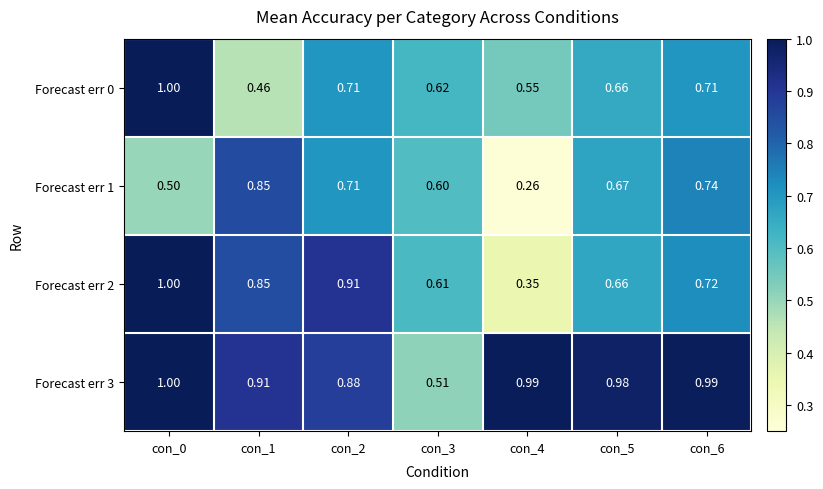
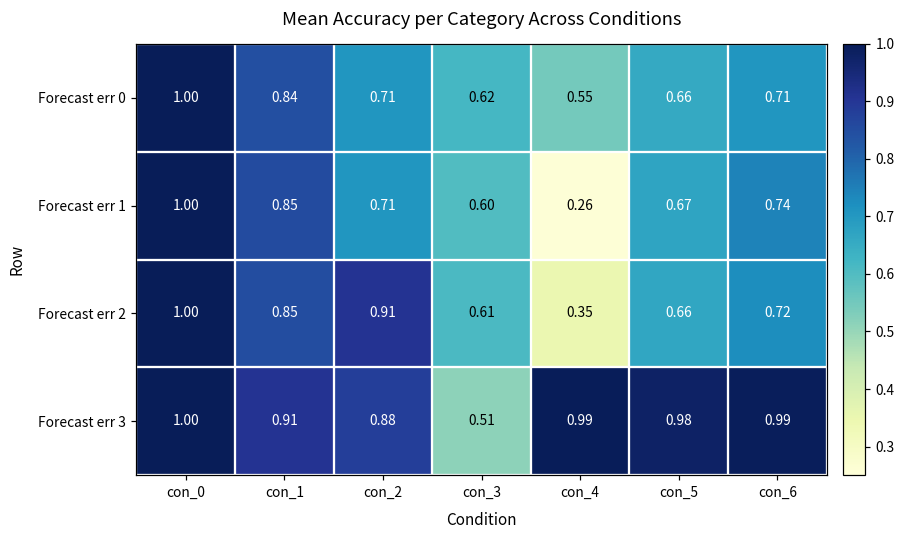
  {
    "Forecast err 0": {
      "con_0": 1.00,
-     "con_1": 0.46,
+     "con_1": 0.84,
      "con_2": 0.71,
      "con_3": 0.62,
      "con_4": 0.55,
      "con_5": 0.66,
      "con_6": 0.71
    },
    "Forecast err 1": {
-     "con_0": 0.50,
+     "con_0": 1.00,
      "con_1": 0.85,
      "con_2": 0.71,
      "con_3": 0.60,
      "con_4": 0.26,
      "con_5": 0.67,
      "con_6": 0.74
    },
    "Forecast err 2": {
      "con_0": 1.00,
      "con_1": 0.85,
      "con_2": 0.91,
      "con_3": 0.61,
      "con_4": 0.35,
      "con_5": 0.66,
      "con_6": 0.72
    },
    "Forecast err 3": {
      "con_0": 1.00,
      "con_1": 0.91,
      "con_2": 0.88,
      "con_3": 0.51,
      "con_4": 0.99,
      "con_5": 0.98,
      "con_6": 0.99
    }
  }
